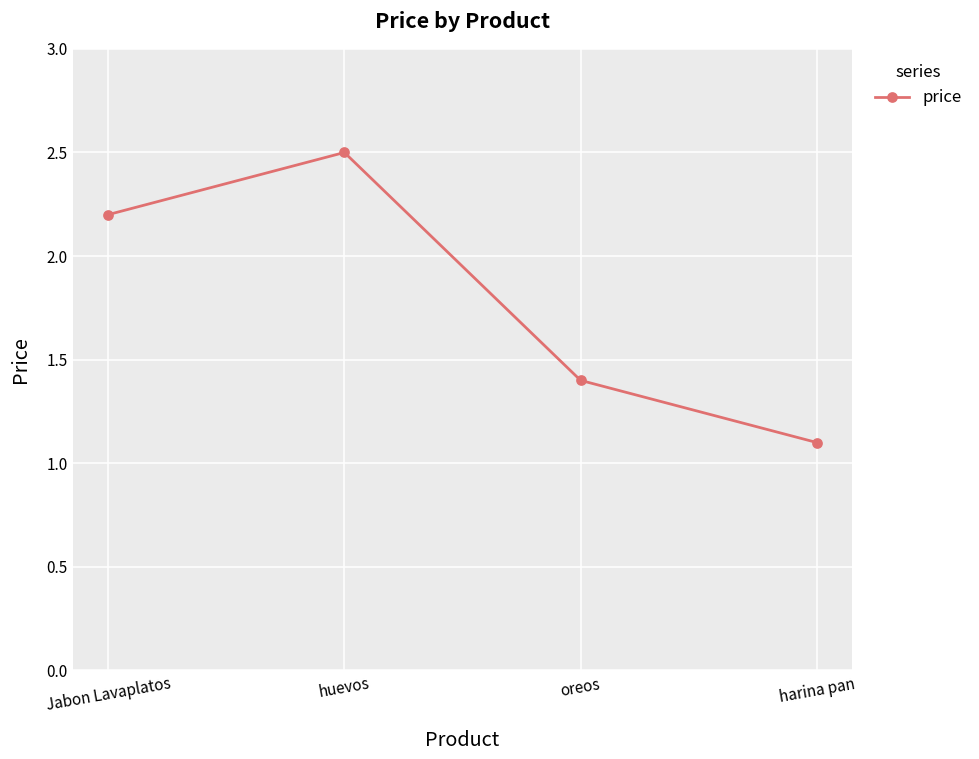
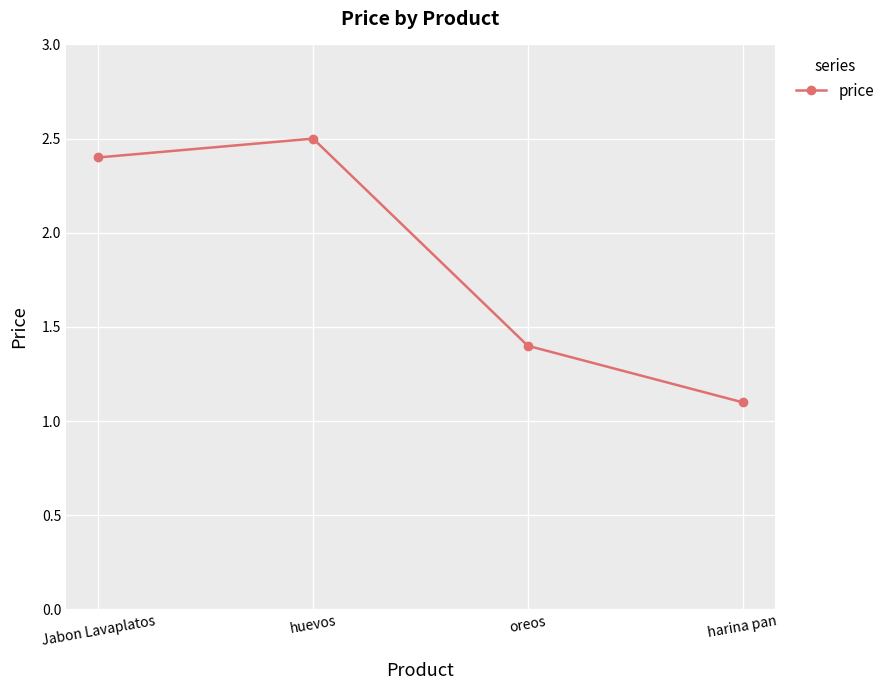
  {
-   "Jabon Lavaplatos": 2.2,
+   "Jabon Lavaplatos": 2.4,
    "huevos": 2.5,
    "oreos": 1.4,
    "harina pan": 1.1
  }
